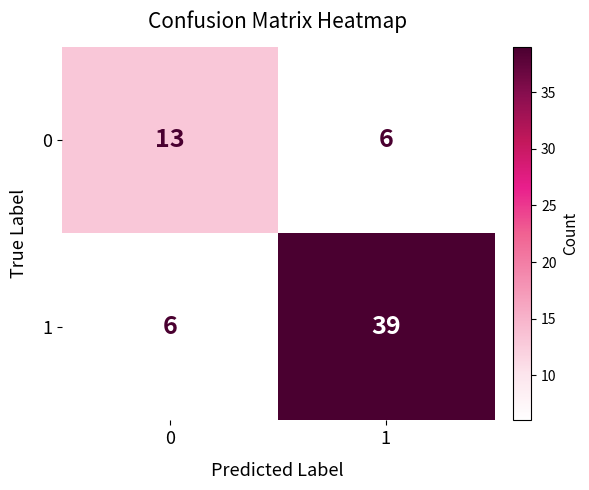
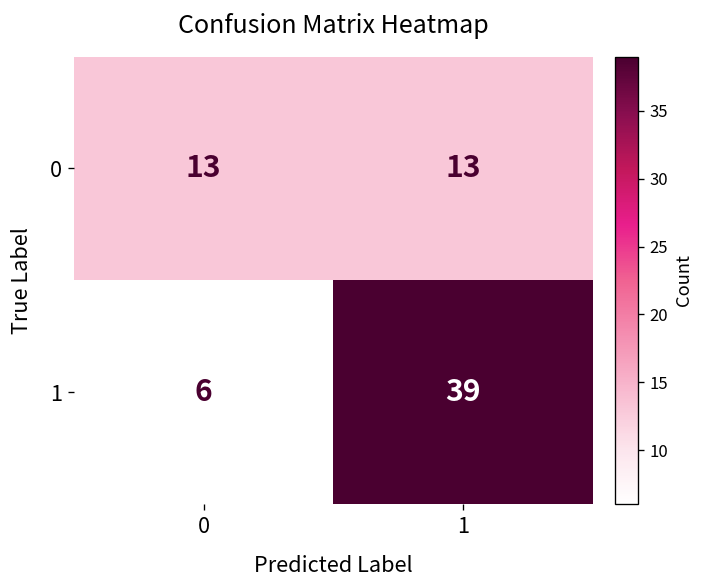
  {
    "0": {
      "0": 13,
-     "1": 6
+     "1": 13
    },
    "1": {
      "0": 6,
      "1": 39
    }
  }
